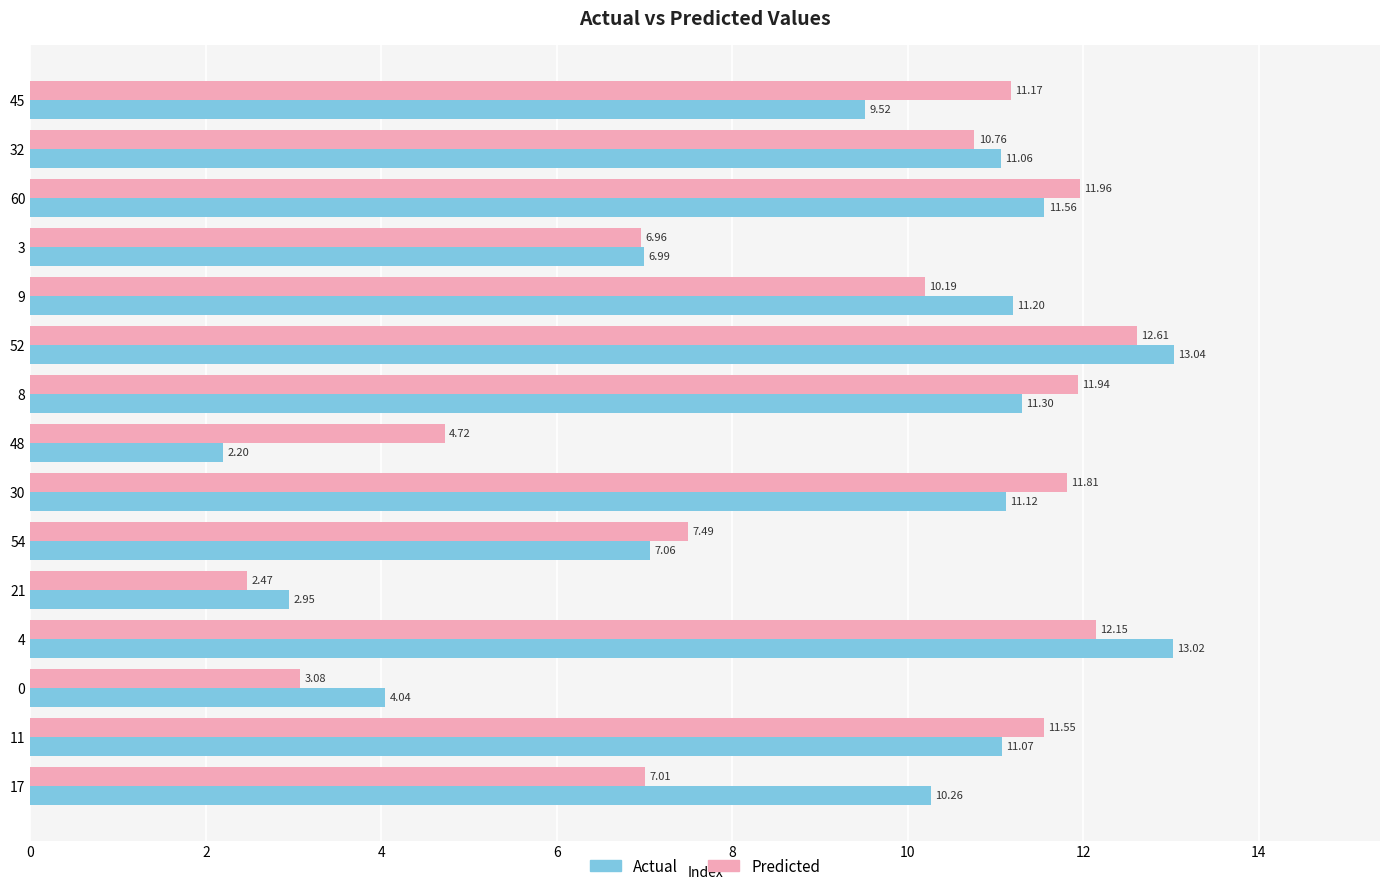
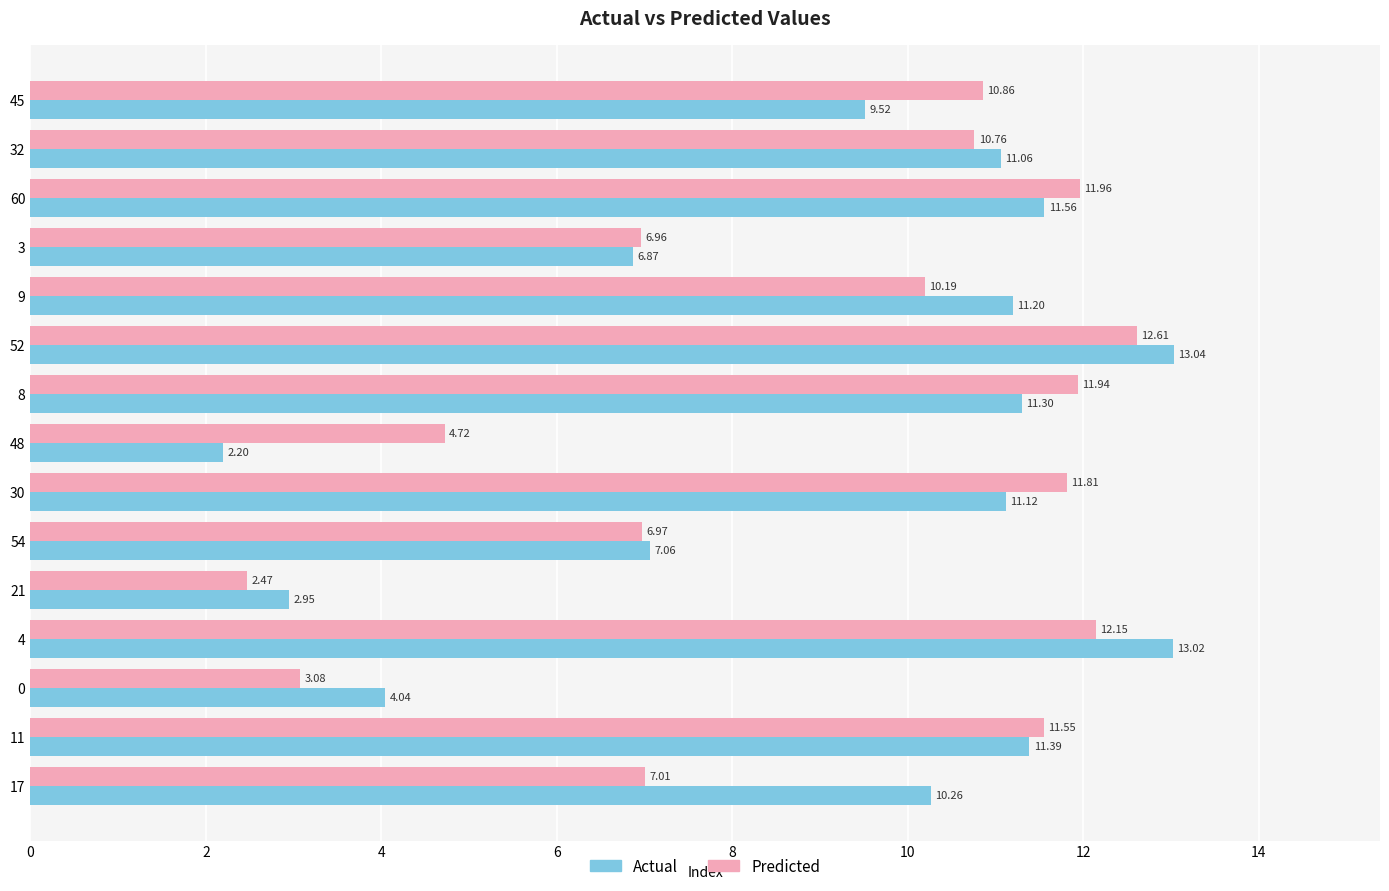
  {
    "Actual": {
      "45": 9.52,
      "32": 11.06,
      "60": 11.56,
-     "3": 6.99,
+     "3": 6.87,
      "9": 11.20,
      "52": 13.04,
      "8": 11.30,
      "48": 2.20,
      "30": 11.12,
      "54": 7.06,
      "21": 2.95,
      "4": 13.02,
      "0": 4.04,
-     "11": 11.07,
+     "11": 11.39,
      "17": 10.26
    },
    "Predicted": {
-     "45": 11.17,
+     "45": 10.86,
      "32": 10.76,
      "60": 11.96,
      "3": 6.96,
      "9": 10.19,
      "52": 12.61,
      "8": 11.94,
      "48": 4.72,
      "30": 11.81,
-     "54": 7.49,
+     "54": 6.97,
      "21": 2.47,
      "4": 12.15,
      "0": 3.08,
      "11": 11.55,
      "17": 7.01
    }
  }
